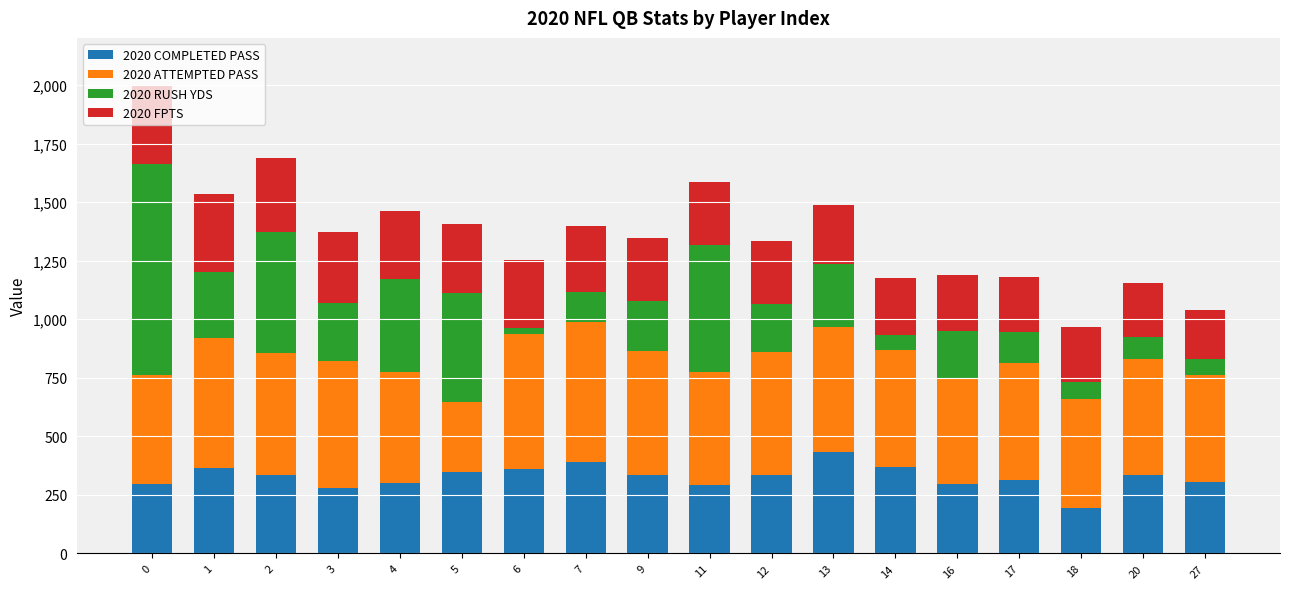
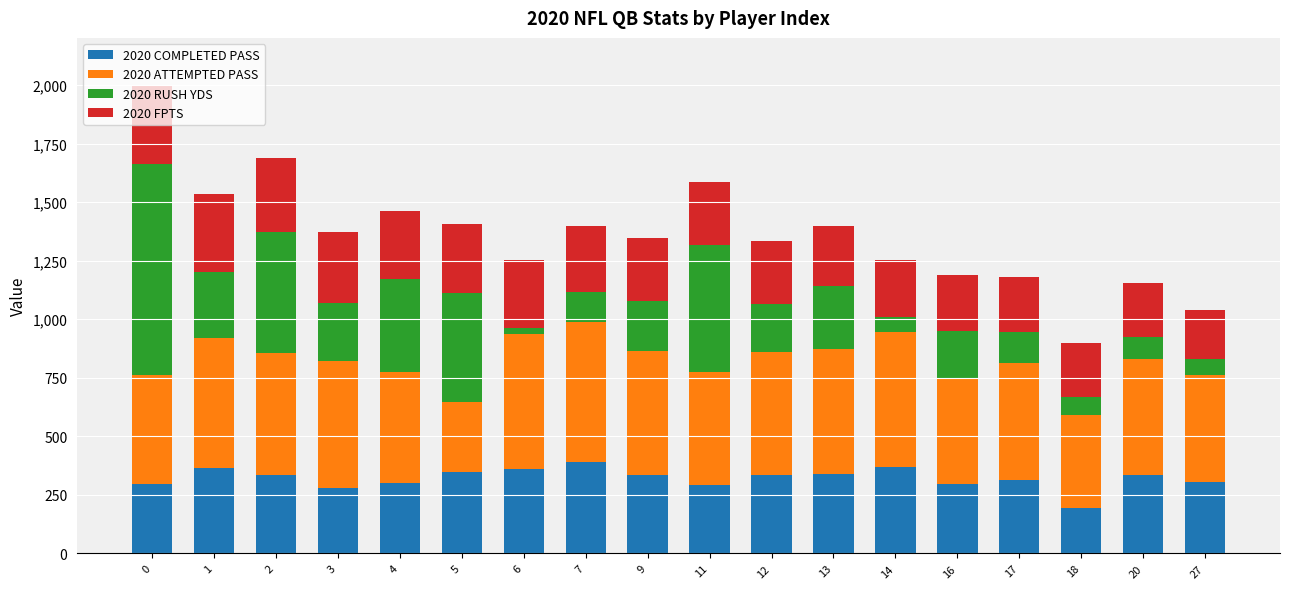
  {
    "2020 COMPLETED PASS": {
      "0": 300,
      "1": 360,
      "2": 340,
      "3": 280,
      "4": 300,
      "5": 350,
      "6": 360,
      "7": 390,
      "9": 340,
      "11": 290,
      "12": 330,
-     "13": 430,
+     "13": 340,
      "14": 370,
      "16": 300,
      "17": 310,
      "18": 190,
      "20": 340,
      "27": 310
    },
    "2020 ATTEMPTED PASS": {
      "0": 470,
      "1": 560,
      "2": 520,
      "3": 540,
      "4": 470,
      "5": 300,
      "6": 580,
      "7": 600,
      "9": 530,
      "11": 480,
      "12": 530,
      "13": 540,
-     "14": 500,
+     "14": 580,
      "16": 450,
      "17": 500,
-     "18": 470,
+     "18": 400,
      "20": 500,
      "27": 460
    },
    "2020 RUSH YDS": {
      "0": 900,
      "1": 280,
      "2": 520,
      "3": 250,
      "4": 400,
      "5": 470,
      "6": 30,
      "7": 130,
      "9": 210,
      "11": 550,
      "12": 210,
      "13": 270,
      "14": 60,
      "16": 210,
      "17": 130,
      "18": 70,
      "20": 90,
      "27": 70
    },
    "2020 FPTS": {
      "1": 330,
      "2": 310,
      "3": 300,
      "4": 290,
      "5": 290,
      "6": 290,
      "7": 280,
      "9": 270,
      "11": 270,
      "12": 270,
      "13": 250,
      "14": 240,
      "16": 240,
      "17": 240,
      "18": 230,
      "20": 230,
      "27": 210
    }
  }
